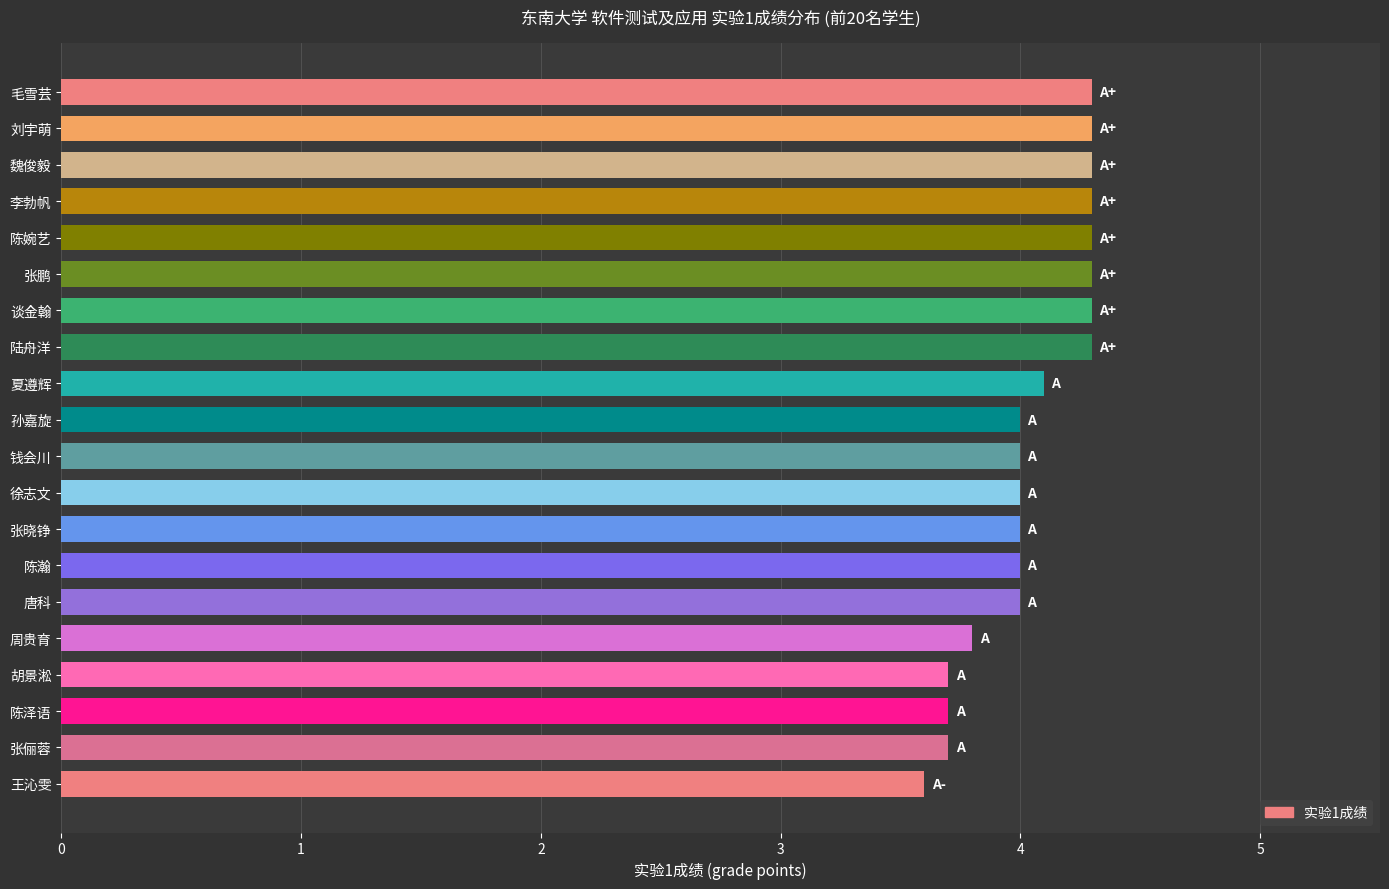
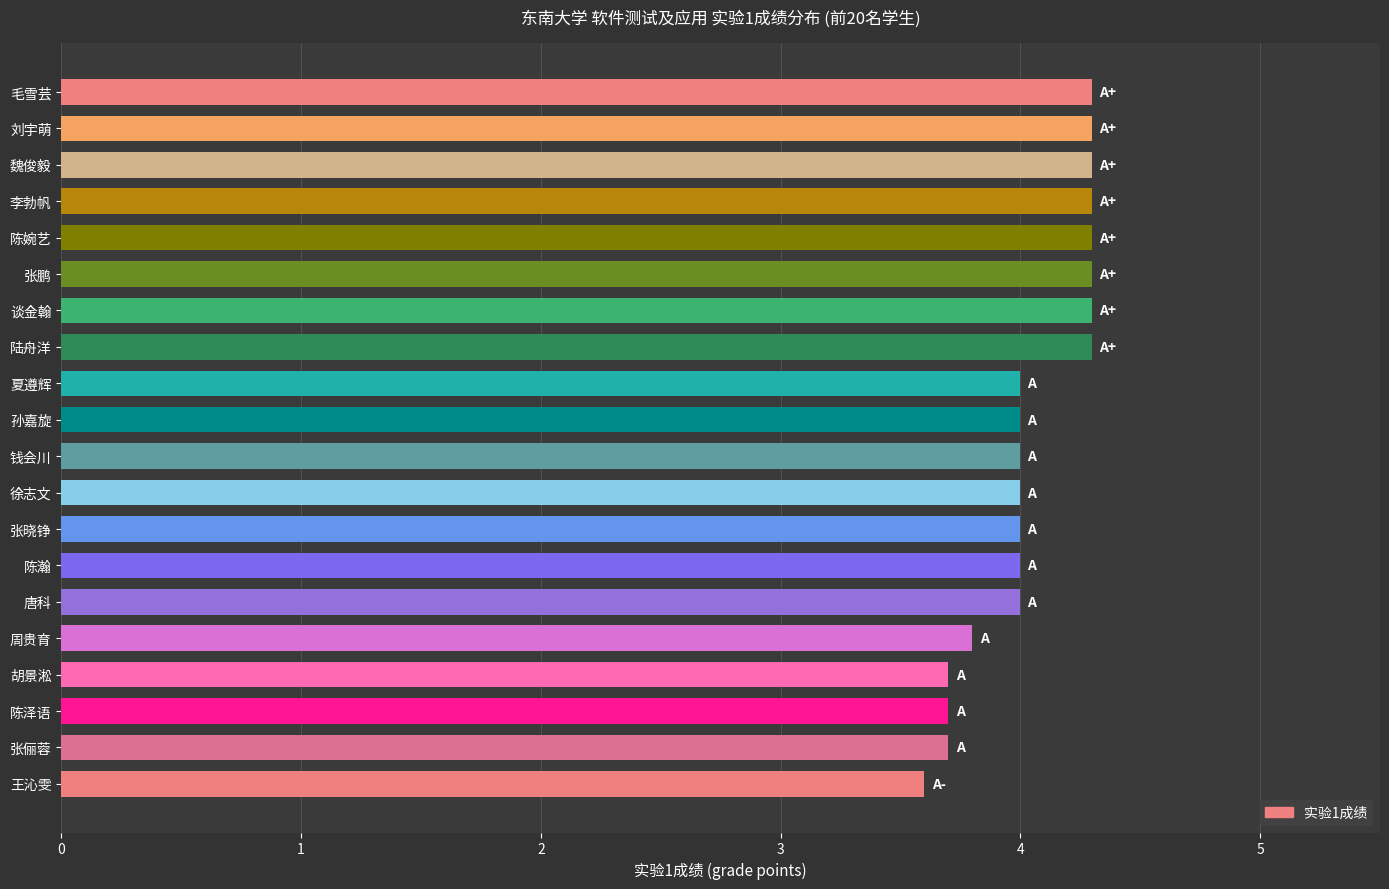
  {
    "毛雪芸": 4.3,
    "刘宇萌": 4.3,
    "魏俊毅": 4.3,
    "李勃帆": 4.3,
    "陈婉艺": 4.3,
    "张鹏": 4.3,
    "谈金翰": 4.3,
    "陆舟洋": 4.3,
-   "夏遵辉": 4.1,
+   "夏遵辉": 4.0,
    "孙嘉旋": 4.0,
    "钱会川": 4.0,
    "徐志文": 4.0,
    "张晓铮": 4.0,
    "陈瀚": 4.0,
    "唐科": 4.0,
    "周贵育": 3.8,
    "胡景淞": 3.7,
    "陈泽语": 3.7,
    "张俪蓉": 3.7,
    "王沁雯": 3.6
  }
